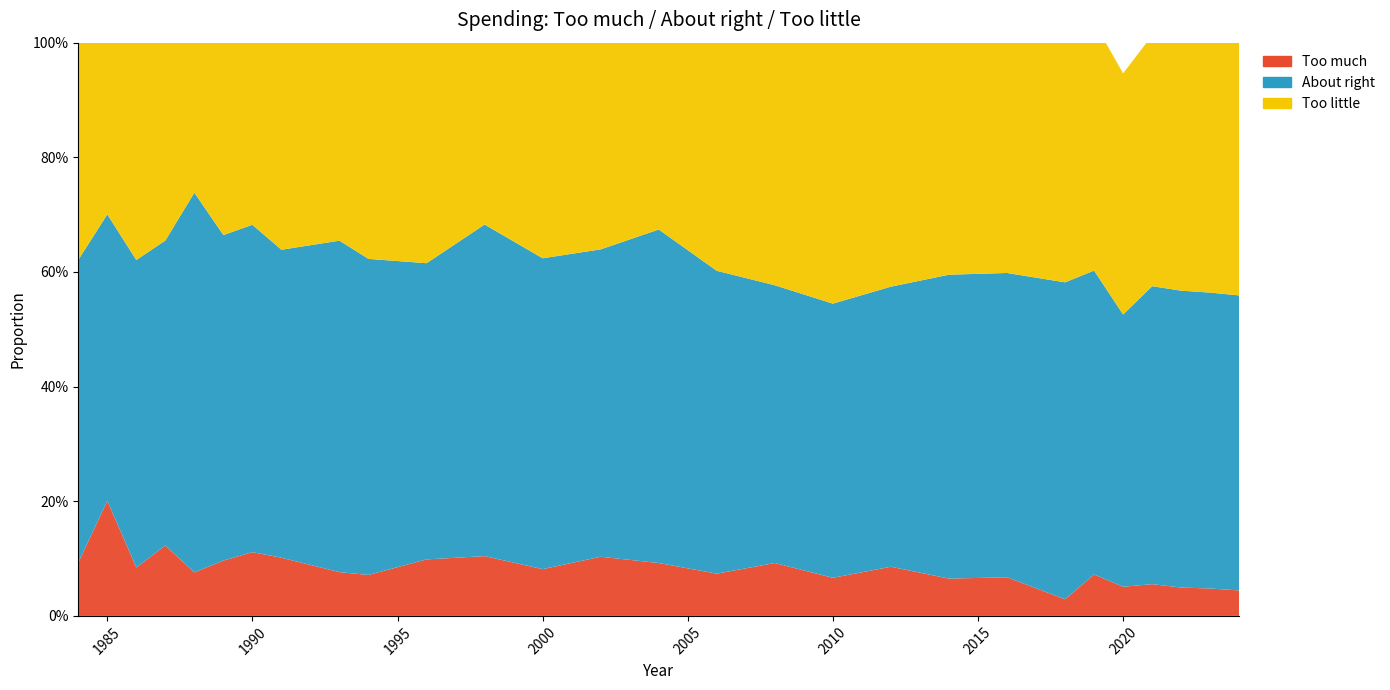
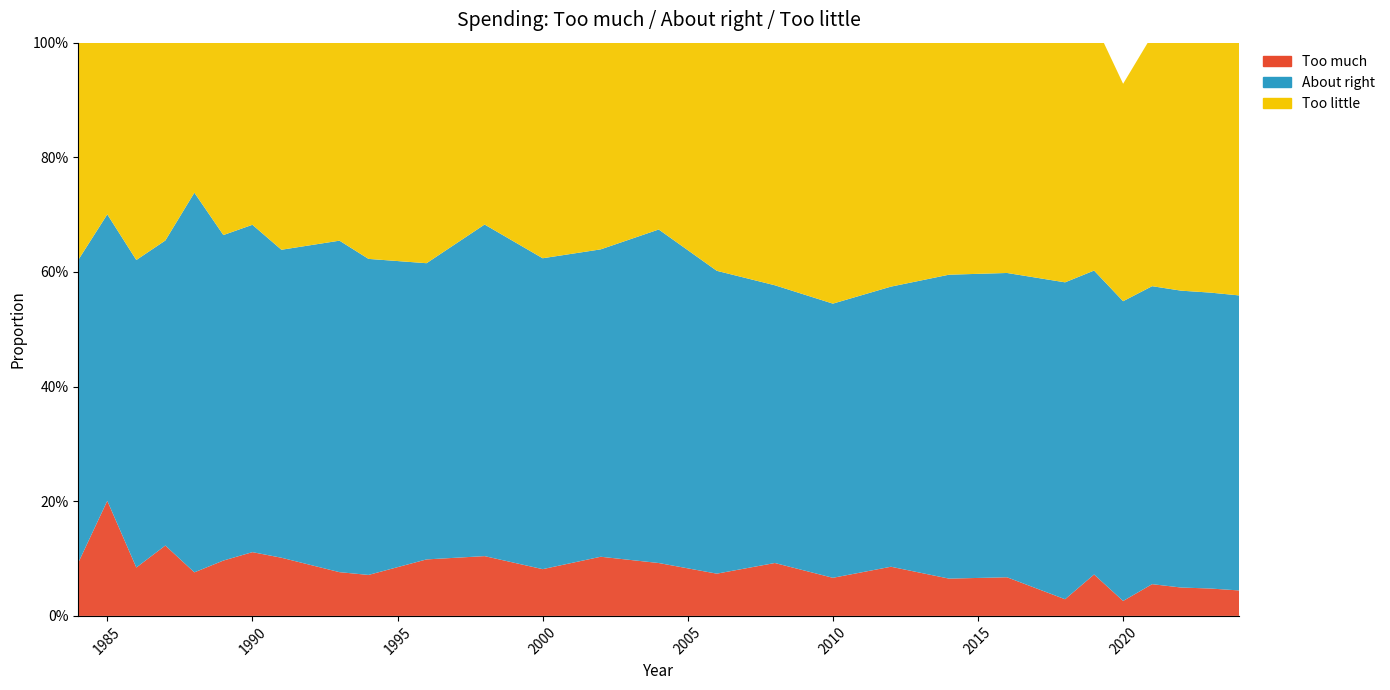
  {
    "Too much": {
      "1985": "20%",
      "1990": "11%",
      "2000": "8%",
      "2010": "7%",
-     "2020": "5%"
+     "2020": "3%"
    },
    "About right": {
      "1985": "50%",
      "1990": "57%",
      "2000": "54%",
      "2010": "48%",
-     "2020": "47%"
+     "2020": "52%"
    },
    "Too little": {
      "1985": "30%",
      "1990": "32%",
      "2000": "38%",
      "2010": "46%",
-     "2020": "42%"
+     "2020": "38%"
    }
  }
